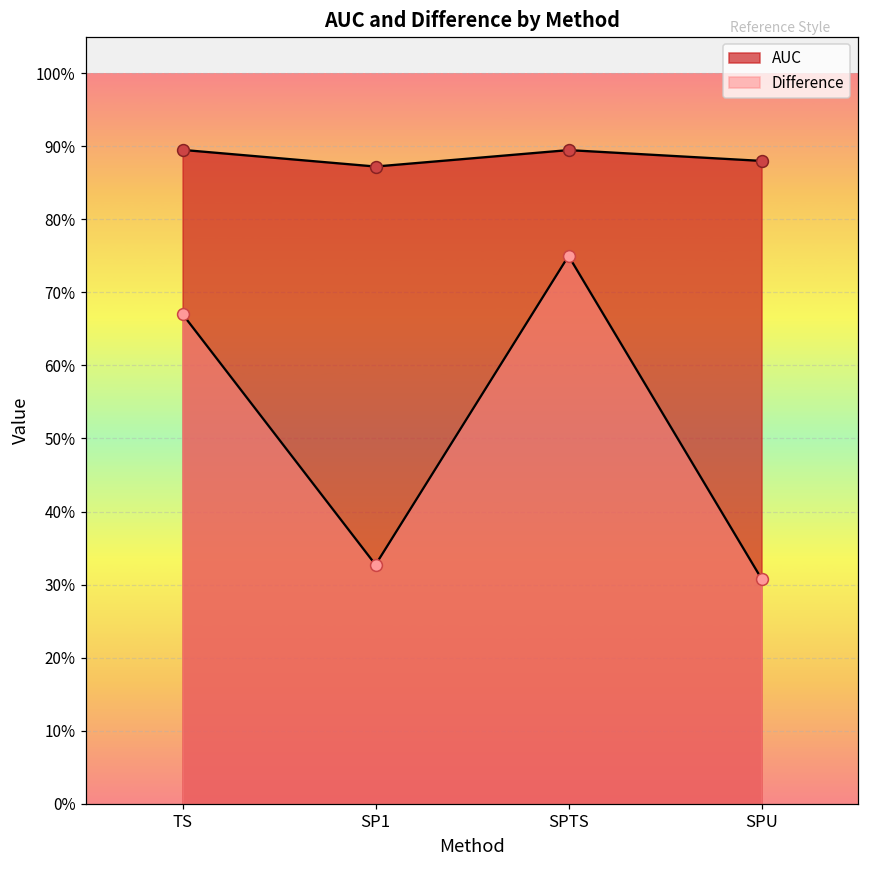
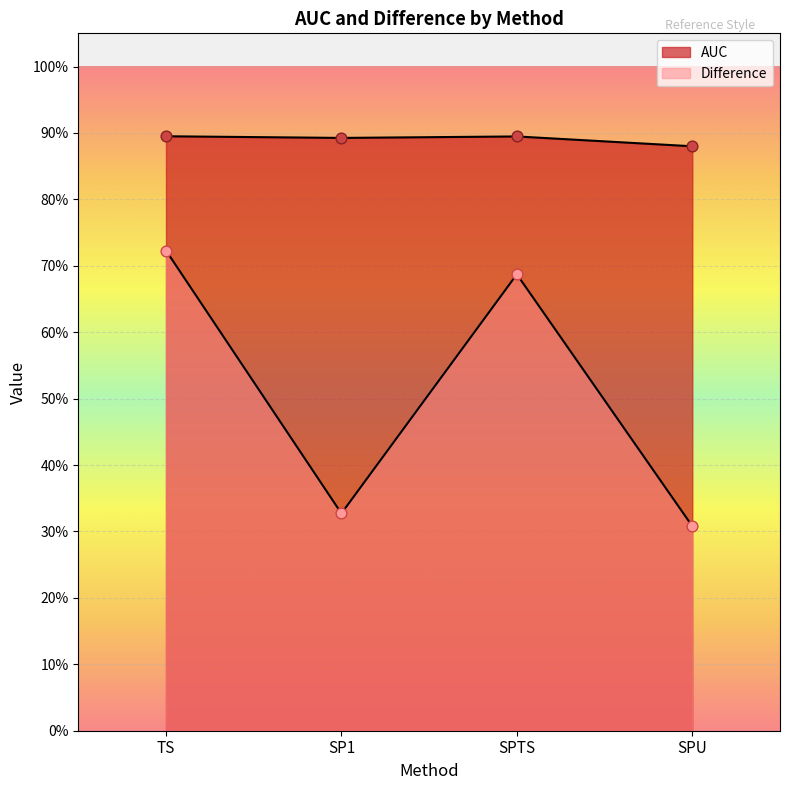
  {
    "AUC": {
      "TS": "90%",
-     "SP1": "87%",
+     "SP1": "89%",
      "SPTS": "89%",
      "SPU": "88%"
    },
    "Difference": {
-     "TS": "67%",
+     "TS": "72%",
      "SP1": "33%",
-     "SPTS": "75%",
+     "SPTS": "69%",
      "SPU": "31%"
    }
  }
